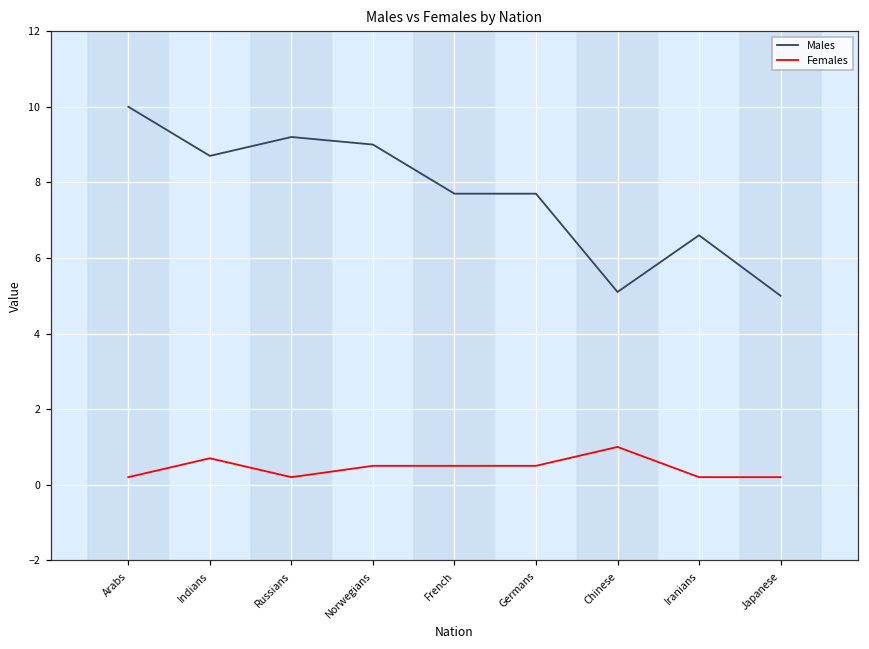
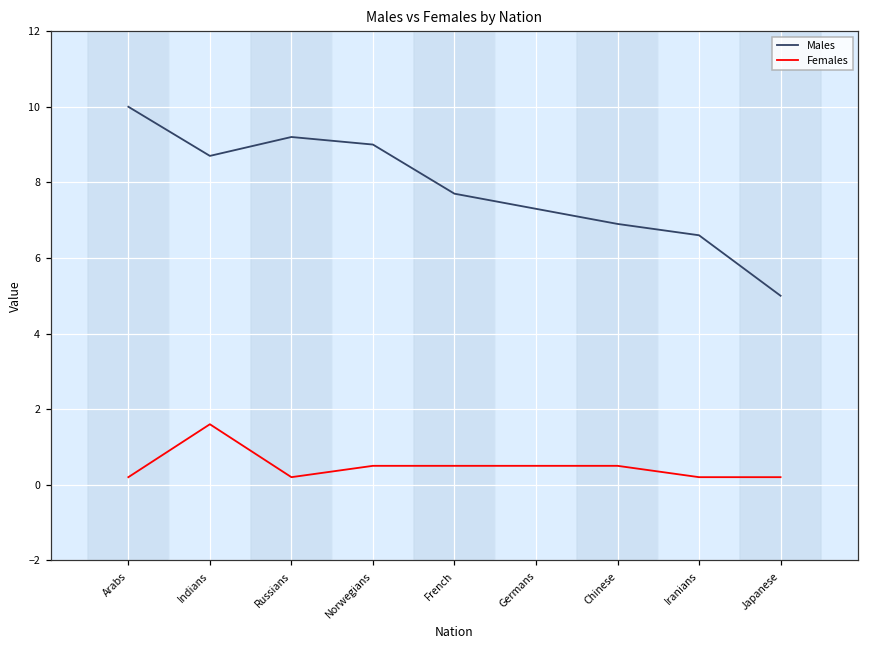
  {
    "Males": {
      "Arabs": 10.0,
      "Indians": 8.7,
      "Russians": 9.2,
      "Norwegians": 9.0,
      "French": 7.7,
-     "Germans": 7.7,
-     "Chinese": 5.1,
+     "Germans": 7.3,
+     "Chinese": 6.9,
      "Iranians": 6.6,
      "Japanese": 5.0
    },
    "Females": {
      "Arabs": 0.2,
-     "Indians": 0.7,
+     "Indians": 1.6,
      "Russians": 0.2,
      "Norwegians": 0.5,
      "French": 0.5,
      "Germans": 0.5,
-     "Chinese": 1.0,
+     "Chinese": 0.5,
      "Iranians": 0.2,
      "Japanese": 0.2
    }
  }
